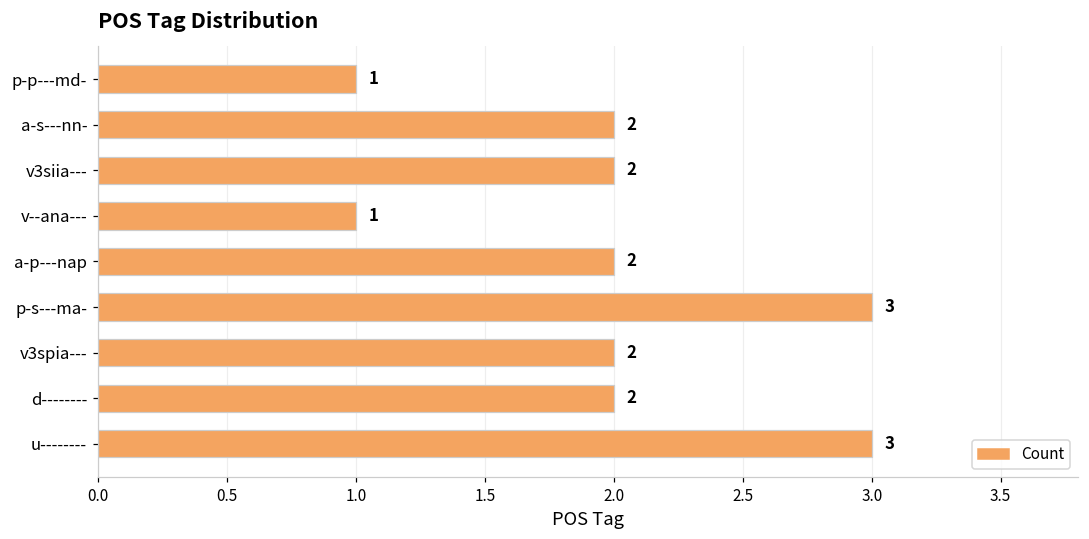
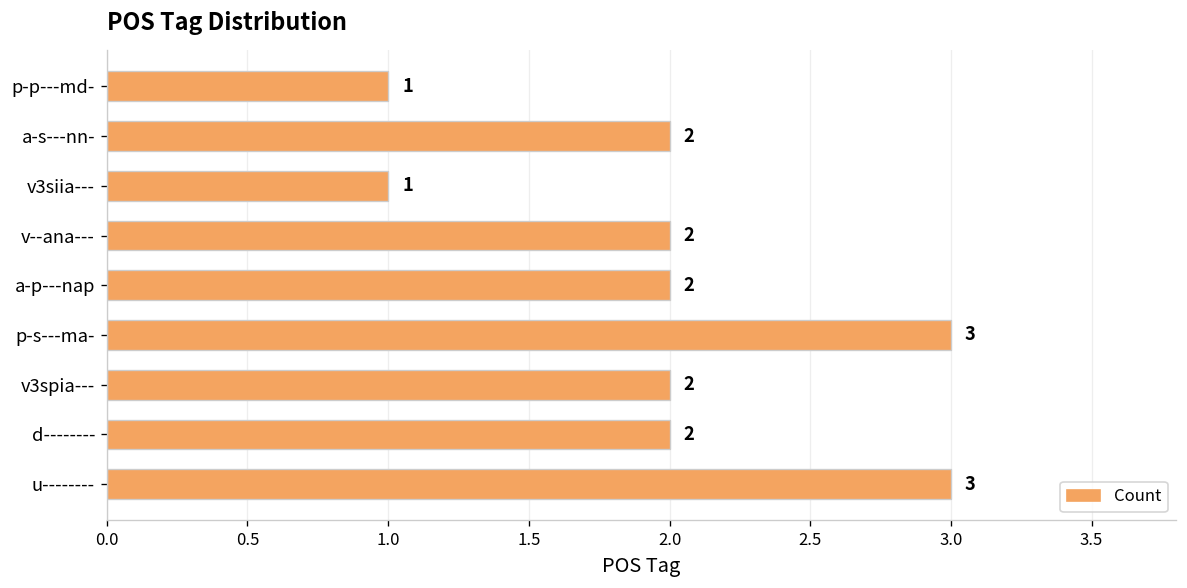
  {
    "p-p---md-": 1,
    "a-s---nn-": 2,
-   "v3siia---": 2,
-   "v--ana---": 1,
+   "v3siia---": 1,
+   "v--ana---": 2,
    "a-p---nap": 2,
    "p-s---ma-": 3,
    "v3spia---": 2,
    "d--------": 2,
    "u--------": 3
  }
